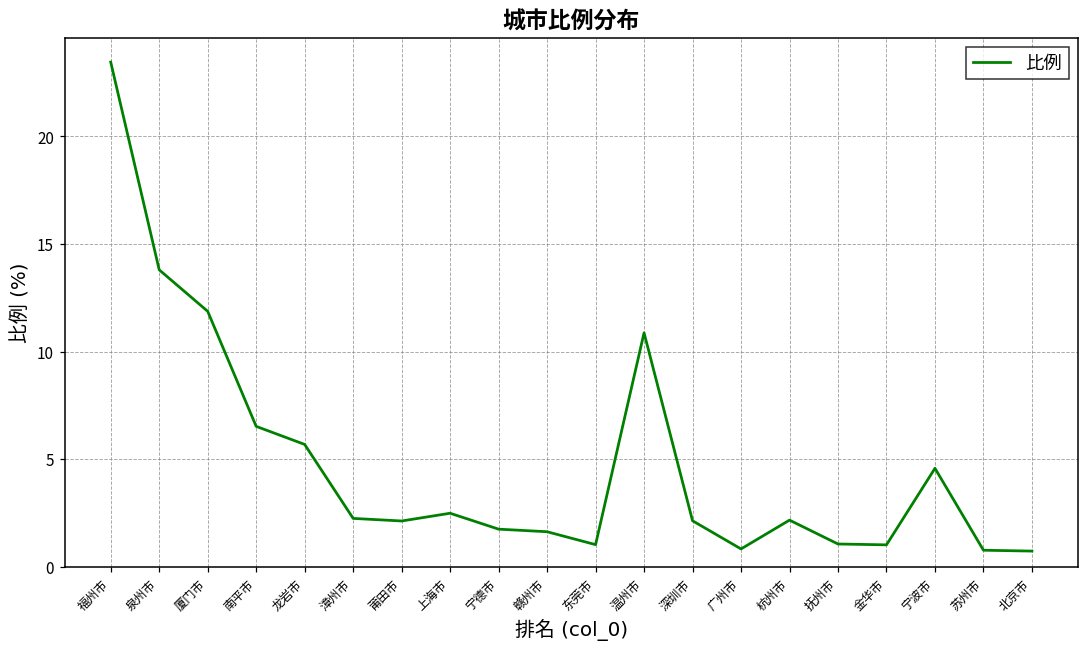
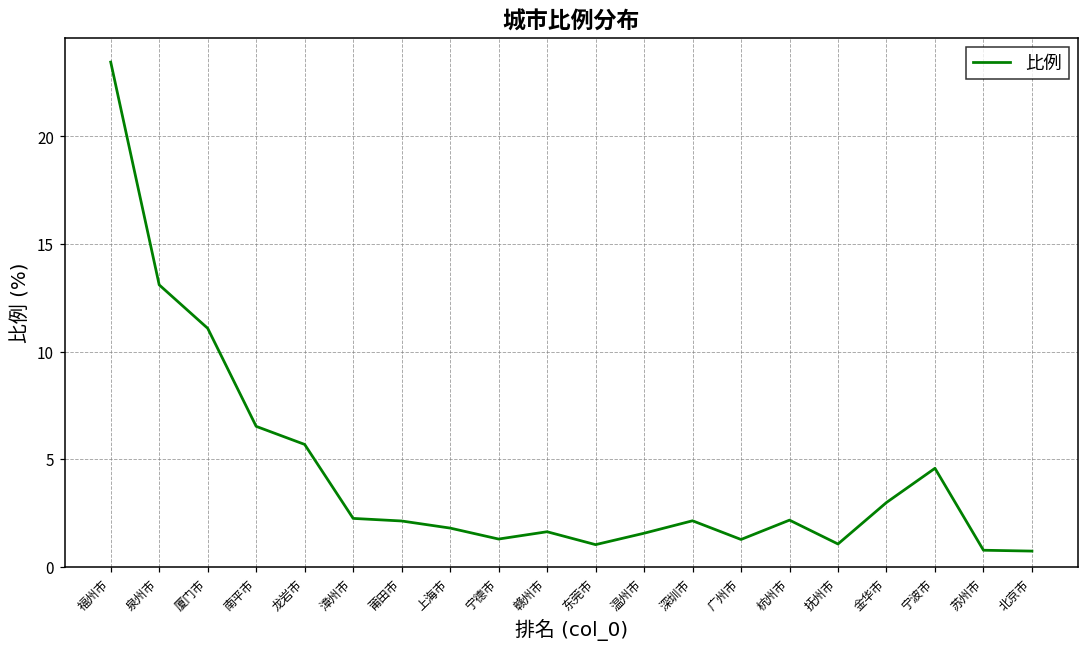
  {
    "福州市": 23.5,
-   "泉州市": 13.8,
-   "厦门市": 11.9,
+   "泉州市": 13.1,
+   "厦门市": 11.1,
    "南平市": 6.5,
    "龙岩市": 5.7,
    "漳州市": 2.2,
    "莆田市": 2.1,
-   "上海市": 2.5,
-   "宁德市": 1.7,
+   "上海市": 1.8,
+   "宁德市": 1.3,
    "赣州市": 1.6,
    "东莞市": 1.0,
-   "温州市": 10.9,
+   "温州市": 1.6,
    "深圳市": 2.1,
-   "广州市": 0.8,
+   "广州市": 1.3,
    "杭州市": 2.2,
    "抚州市": 1.1,
-   "金华市": 1.0,
+   "金华市": 3.0,
    "宁波市": 4.6,
    "苏州市": 0.8,
    "北京市": 0.7
  }
